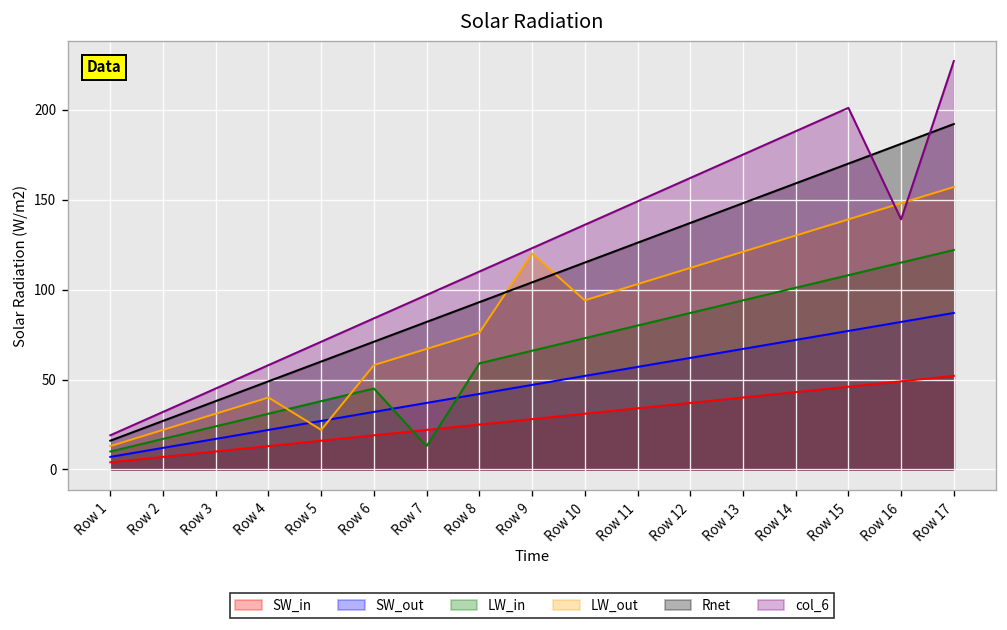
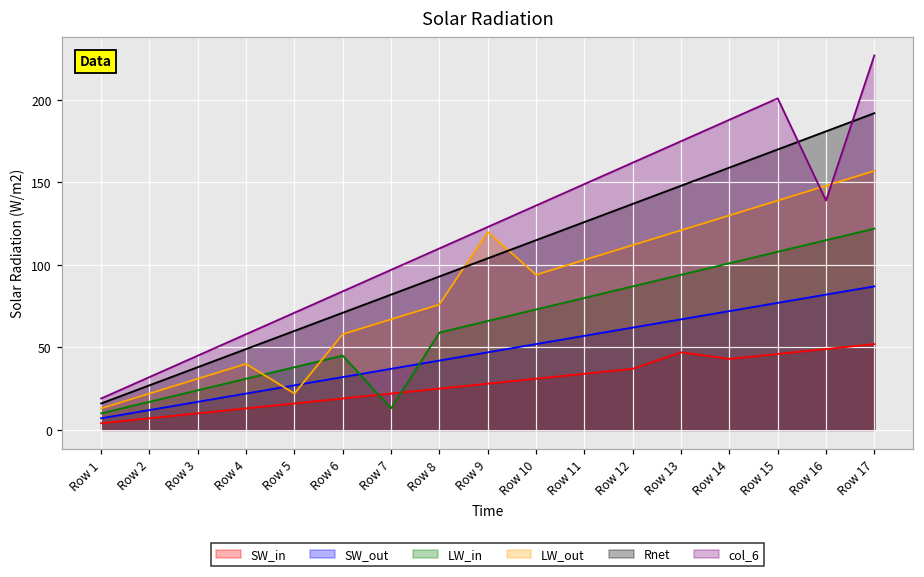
  {
    "SW_in": {
      "Row 1": 4,
      "Row 2": 7,
      "Row 3": 10,
      "Row 4": 13,
      "Row 5": 16,
      "Row 6": 19,
      "Row 7": 22,
      "Row 8": 25,
      "Row 9": 28,
      "Row 10": 31,
      "Row 11": 34,
      "Row 12": 37,
-     "Row 13": 40,
+     "Row 13": 47,
      "Row 14": 43,
      "Row 15": 46,
      "Row 16": 49,
      "Row 17": 52
    },
    "SW_out": {
      "Row 1": 7,
      "Row 2": 12,
      "Row 3": 17,
      "Row 4": 22,
      "Row 5": 27,
      "Row 6": 32,
      "Row 7": 37,
      "Row 8": 42,
      "Row 9": 47,
      "Row 10": 52,
      "Row 11": 57,
      "Row 12": 62,
      "Row 13": 67,
      "Row 14": 72,
      "Row 15": 77,
      "Row 16": 82,
      "Row 17": 87
    },
    "LW_out": {
      "Row 1": 13,
      "Row 2": 22,
      "Row 3": 31,
      "Row 4": 40,
      "Row 5": 22,
      "Row 6": 58,
      "Row 7": 67,
      "Row 8": 76,
      "Row 9": 120,
      "Row 10": 94,
      "Row 11": 103,
      "Row 12": 112,
      "Row 13": 121,
      "Row 14": 130,
      "Row 15": 139,
      "Row 16": 148,
      "Row 17": 157
    },
    "col_6": {
      "Row 1": 19,
      "Row 2": 32,
      "Row 3": 45,
      "Row 4": 58,
      "Row 5": 71,
      "Row 6": 84,
      "Row 7": 97,
      "Row 8": 110,
      "Row 9": 123,
      "Row 10": 136,
      "Row 11": 149,
      "Row 12": 162,
      "Row 13": 175,
      "Row 14": 188,
      "Row 15": 201,
      "Row 16": 139,
      "Row 17": 227
    }
  }
